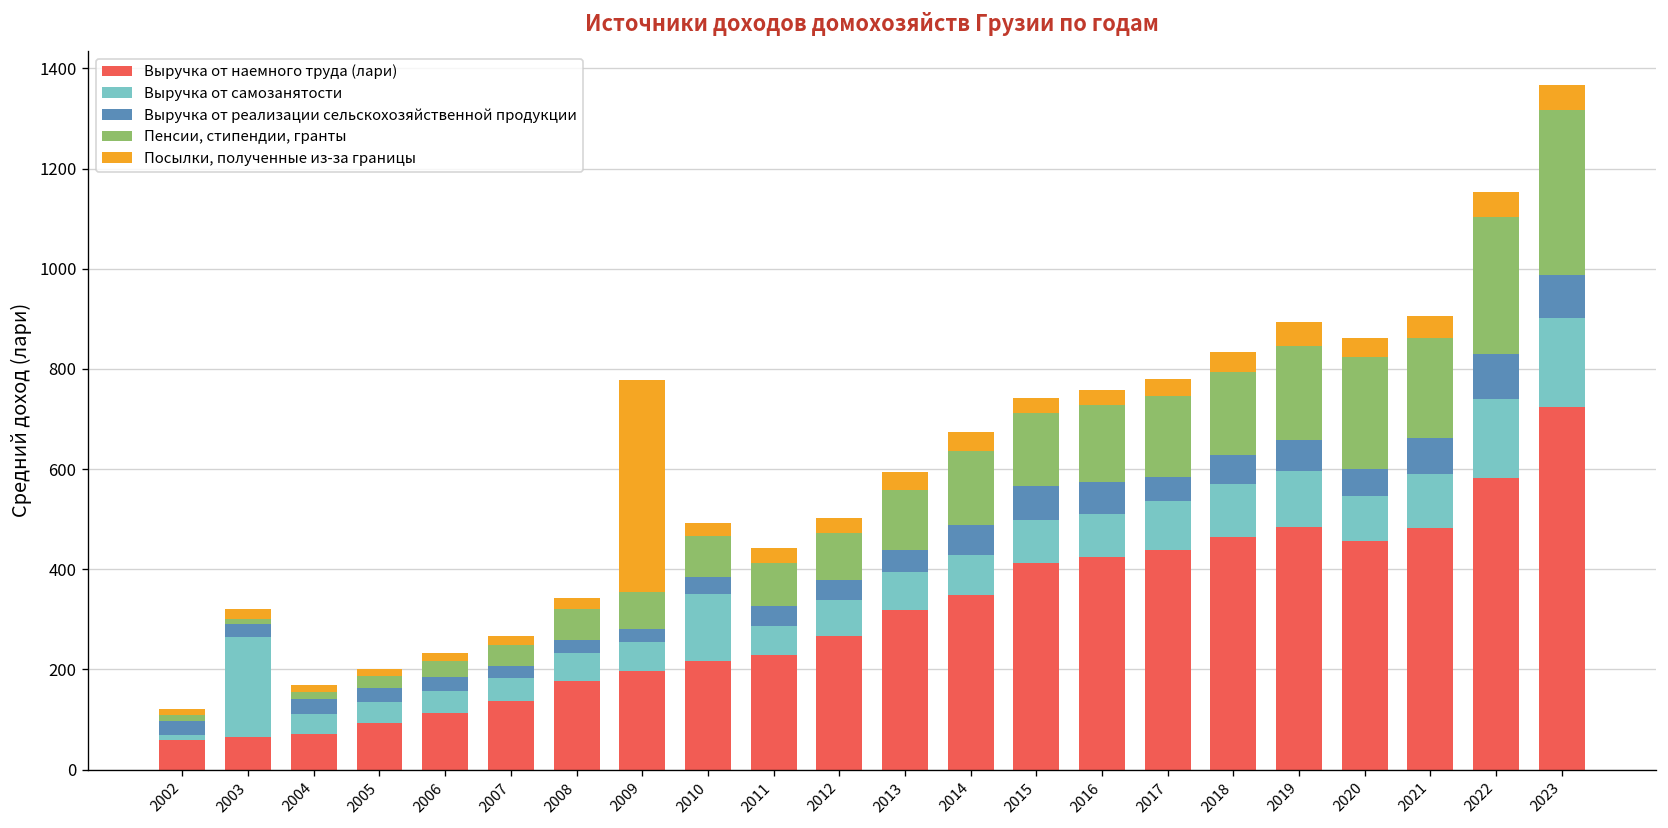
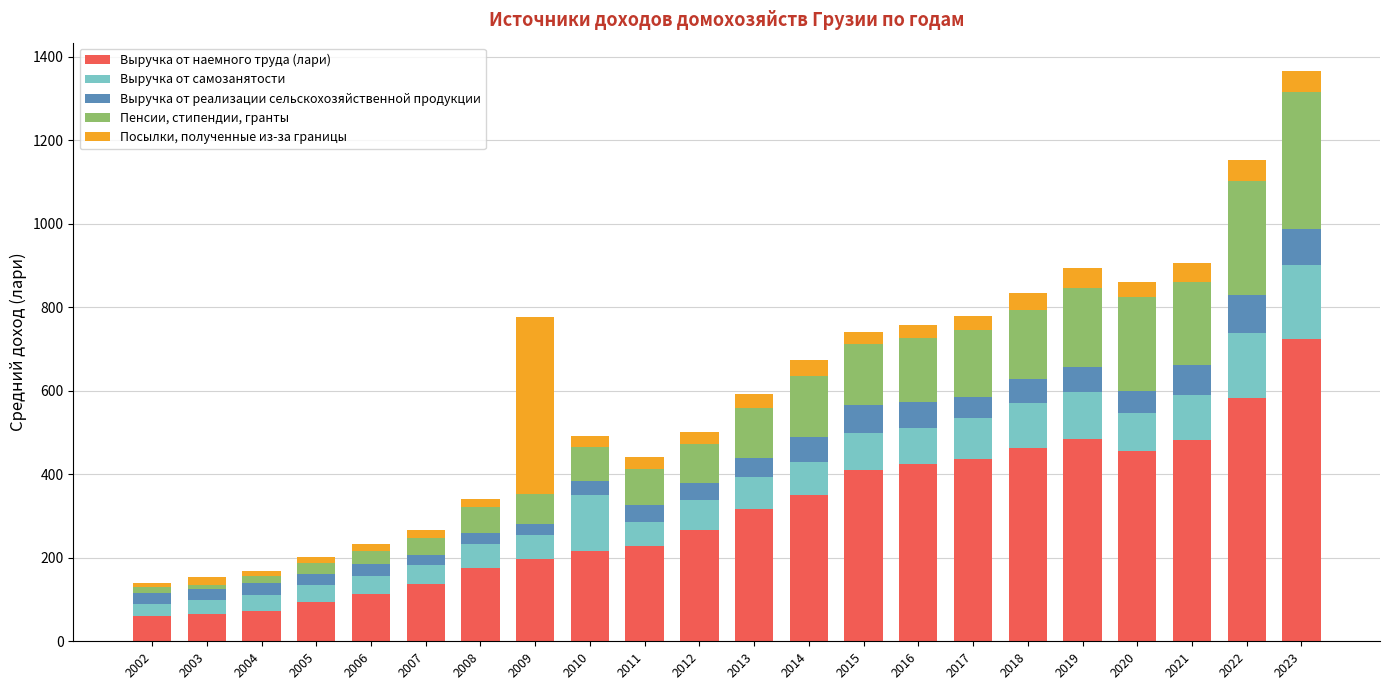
  {
    "Выручка от наемного труда (лари)": {
      "2002": 60,
      "2003": 60,
      "2004": 70,
      "2005": 90,
      "2006": 110,
      "2007": 140,
      "2008": 180,
      "2009": 200,
      "2010": 220,
      "2011": 230,
      "2012": 270,
      "2013": 320,
      "2014": 350,
      "2015": 410,
      "2016": 420,
      "2017": 440,
      "2018": 460,
      "2019": 480,
      "2020": 460,
      "2021": 480,
      "2022": 580,
      "2023": 720
    },
    "Выручка от самозанятости": {
-     "2002": 10,
-     "2003": 200,
+     "2002": 30,
+     "2003": 30,
      "2004": 40,
      "2005": 40,
      "2006": 40,
      "2007": 40,
      "2008": 60,
      "2009": 60,
      "2010": 130,
      "2011": 60,
      "2012": 70,
      "2013": 80,
      "2014": 80,
      "2015": 90,
      "2016": 90,
      "2017": 100,
      "2018": 110,
      "2019": 110,
      "2020": 90,
      "2021": 110,
      "2022": 160,
      "2023": 180
    },
    "Выручка от реализации сельскохозяйственной продукции": {
      "2002": 30,
      "2003": 30,
      "2004": 30,
      "2005": 30,
      "2006": 30,
      "2007": 20,
      "2008": 30,
      "2009": 30,
      "2010": 30,
      "2011": 40,
      "2012": 40,
      "2013": 40,
      "2014": 60,
      "2015": 70,
      "2016": 60,
      "2017": 50,
      "2018": 60,
      "2019": 60,
      "2020": 50,
      "2021": 70,
      "2022": 90,
      "2023": 90
    },
    "Пенсии, стипендии, гранты": {
      "2002": 10,
      "2003": 10,
      "2004": 20,
      "2005": 30,
      "2006": 30,
      "2007": 40,
      "2008": 60,
      "2009": 70,
      "2010": 80,
      "2011": 90,
      "2012": 90,
      "2013": 120,
      "2014": 150,
      "2015": 150,
      "2016": 150,
      "2017": 160,
      "2018": 170,
      "2019": 190,
      "2020": 220,
      "2021": 200,
      "2022": 270,
      "2023": 330
    },
    "Посылки, полученные из-за границы": {
      "2002": 10,
      "2003": 20,
      "2004": 10,
      "2005": 10,
      "2006": 20,
      "2007": 20,
      "2008": 20,
      "2009": 420,
      "2010": 30,
      "2011": 30,
      "2012": 30,
      "2013": 40,
      "2014": 40,
      "2015": 30,
      "2016": 30,
      "2017": 30,
      "2018": 40,
      "2019": 50,
      "2020": 40,
      "2021": 50,
      "2022": 50,
      "2023": 50
    }
  }
